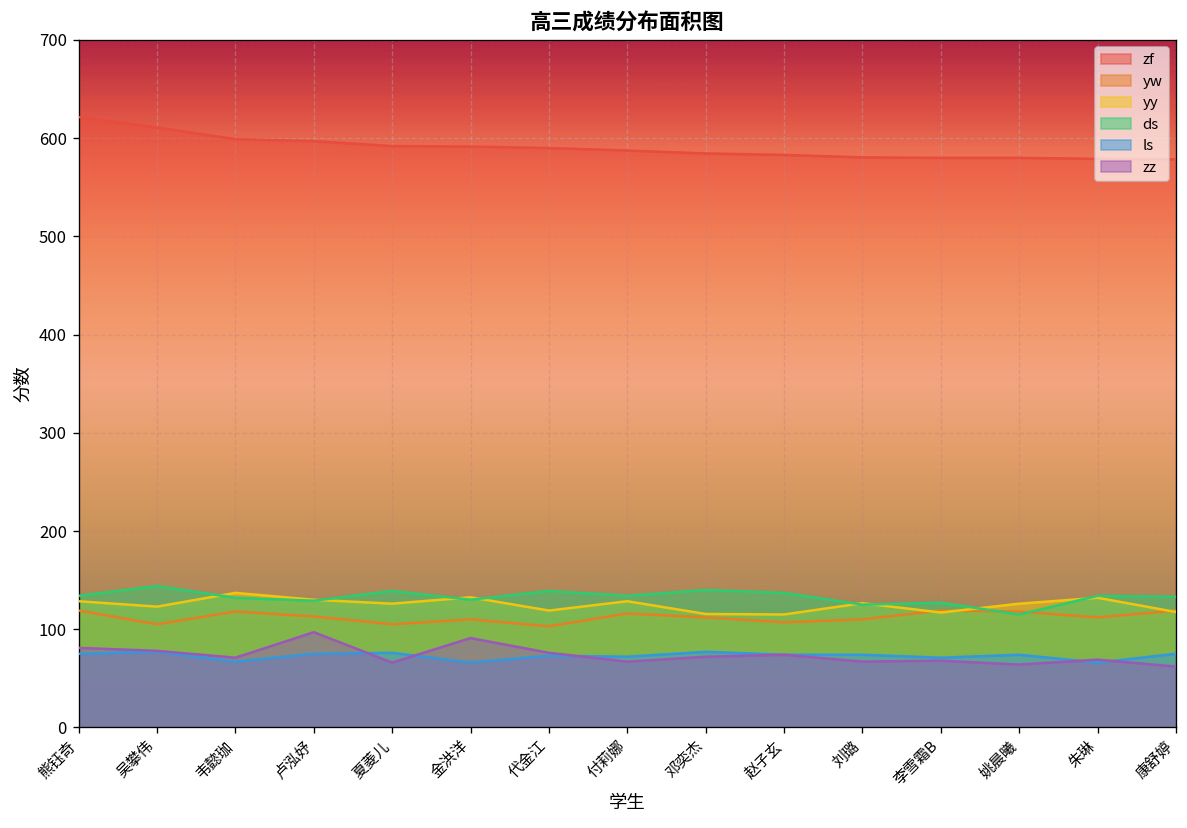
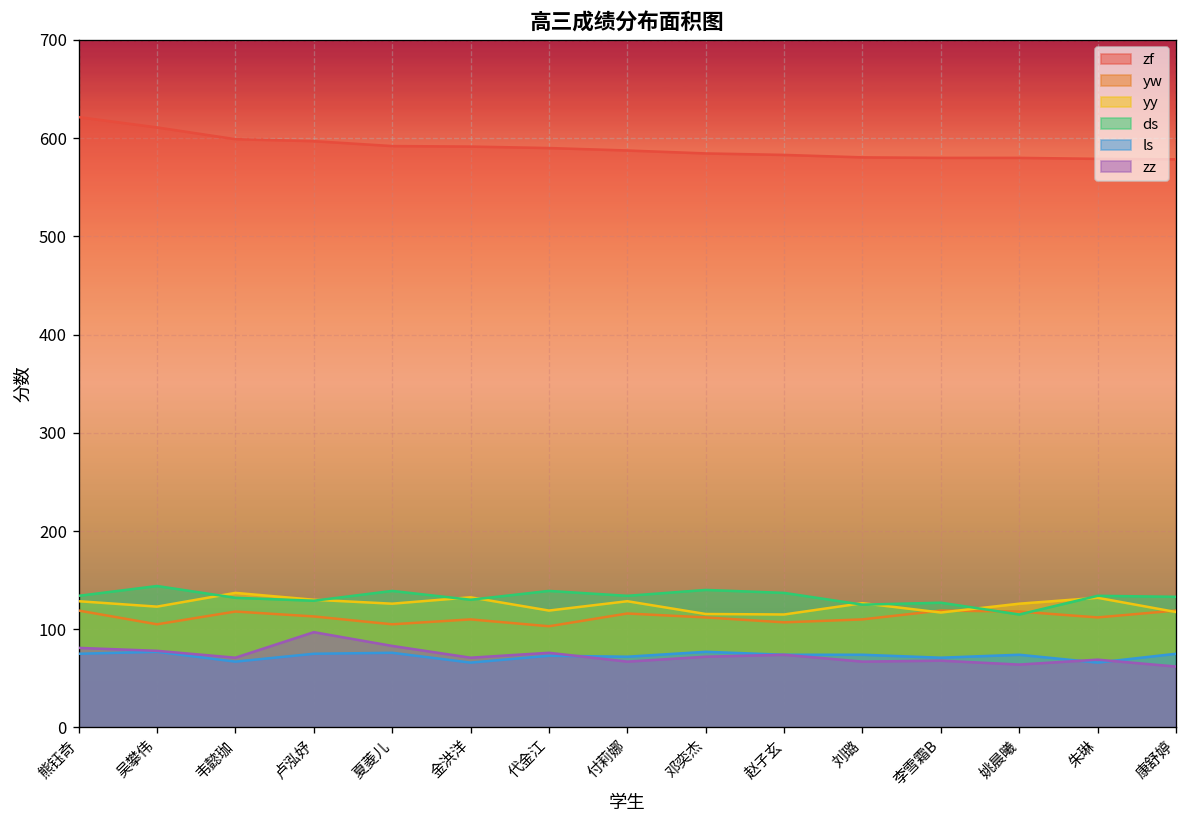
  {
    "ds": {
      "熊钰奇": 130,
      "吴攀伟": 140,
      "韦懿珈": 130,
      "夏菱儿": 140,
      "代金江": 140,
      "付莉娜": 130,
      "邓奕杰": 140,
      "赵子玄": 140,
      "李雪霜B": 130,
      "康舒婷": 130
    },
    "ls": {
      "熊钰奇": 80,
      "韦懿珈": 70,
      "卢泓妤": 80,
      "夏菱儿": 80,
      "金洪洋": 70,
      "付莉娜": 70,
      "邓奕杰": 80,
      "刘璐": 70,
      "姚晨曦": 70,
      "康舒婷": 80
    },
    "zz": {
      "熊钰奇": 80,
      "韦懿珈": 70,
      "卢泓妤": 100,
-     "夏菱儿": 70,
-     "金洪洋": 90,
+     "夏菱儿": 80,
+     "金洪洋": 70,
      "付莉娜": 70,
      "邓奕杰": 70,
      "刘璐": 70,
      "姚晨曦": 60,
      "康舒婷": 60
    }
  }
